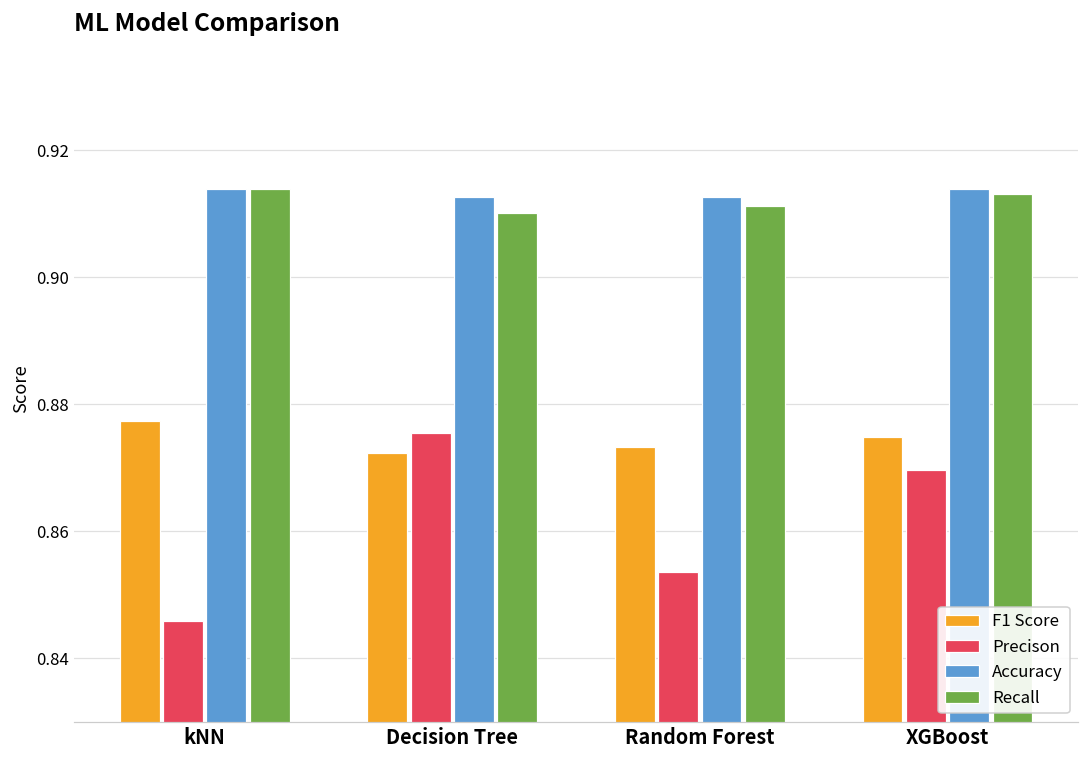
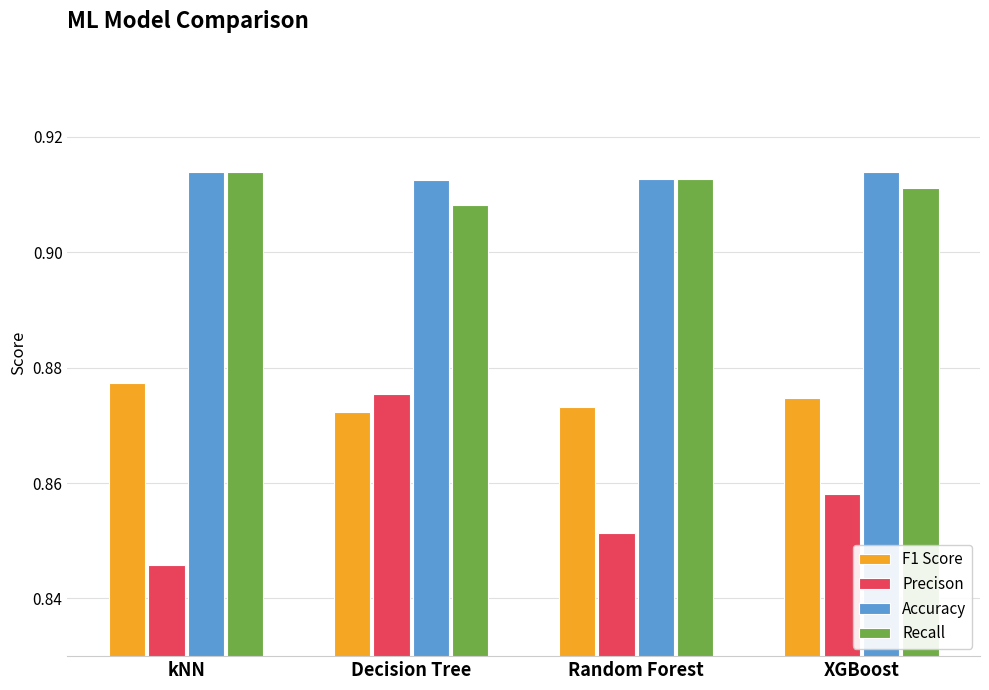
  {
    "F1 Score": {
      "kNN": 0.877,
      "Decision Tree": 0.872,
      "Random Forest": 0.873,
      "XGBoost": 0.875
    },
    "Precison": {
      "kNN": 0.846,
      "Decision Tree": 0.875,
-     "Random Forest": 0.854,
-     "XGBoost": 0.870
+     "Random Forest": 0.851,
+     "XGBoost": 0.858
    },
    "Accuracy": {
      "kNN": 0.914,
      "Decision Tree": 0.913,
      "Random Forest": 0.913,
      "XGBoost": 0.914
    },
    "Recall": {
      "kNN": 0.914,
-     "Decision Tree": 0.910,
-     "Random Forest": 0.911,
-     "XGBoost": 0.913
+     "Decision Tree": 0.908,
+     "Random Forest": 0.913,
+     "XGBoost": 0.911
    }
  }
